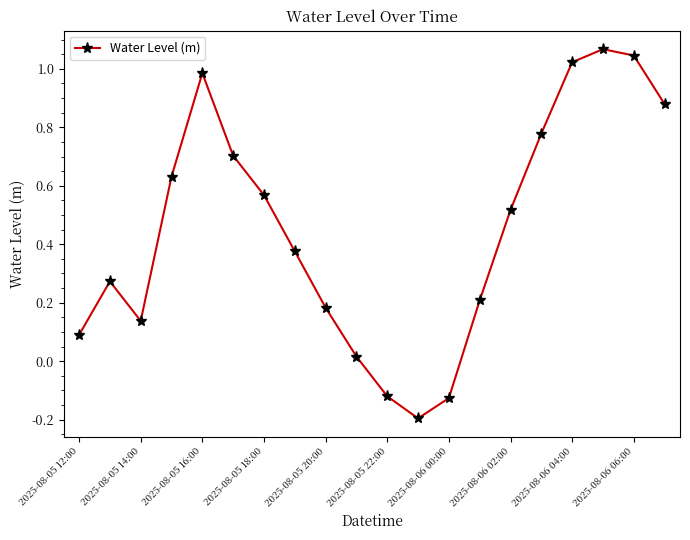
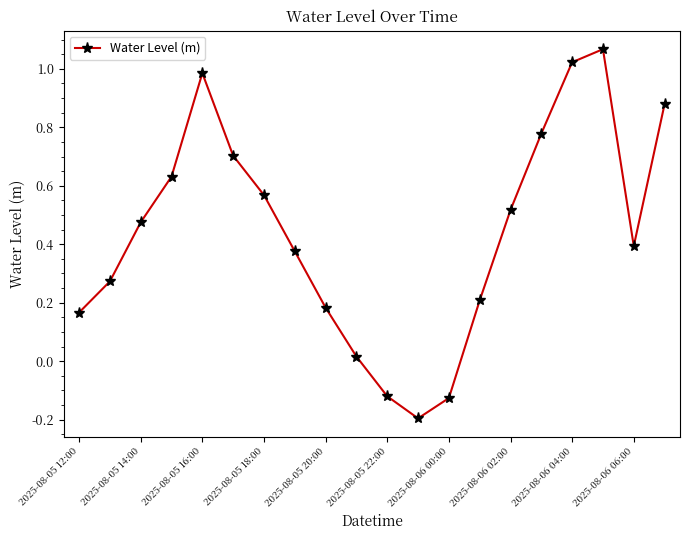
  {
-   "2025-08-05 12:00": 0.09,
-   "2025-08-05 14:00": 0.14,
+   "2025-08-05 12:00": 0.17,
+   "2025-08-05 14:00": 0.47,
    "2025-08-05 16:00": 0.99,
    "2025-08-05 18:00": 0.57,
    "2025-08-05 20:00": 0.18,
    "2025-08-05 22:00": -0.12,
    "2025-08-06 00:00": -0.13,
    "2025-08-06 02:00": 0.52,
    "2025-08-06 04:00": 1.02,
-   "2025-08-06 06:00": 1.05
+   "2025-08-06 06:00": 0.39
  }
